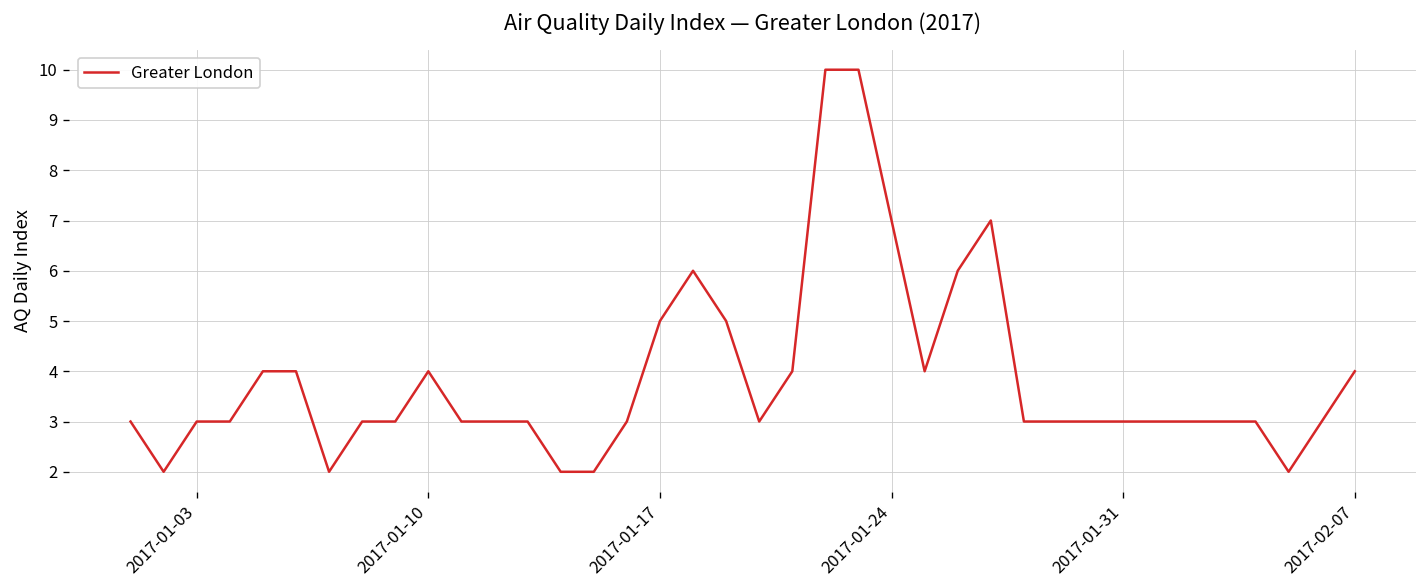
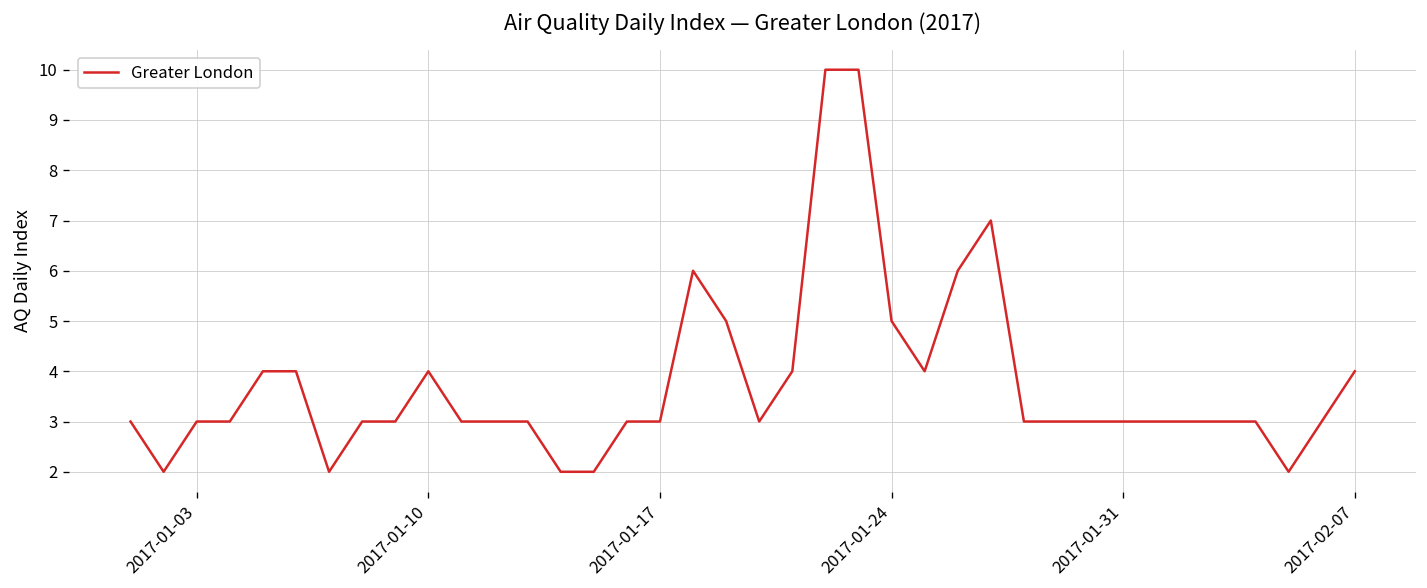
  {
    "2017-01-03": 3,
    "2017-01-10": 4,
-   "2017-01-17": 5,
-   "2017-01-24": 7,
+   "2017-01-17": 3,
+   "2017-01-24": 5,
    "2017-01-31": 3,
    "2017-02-07": 4
  }
